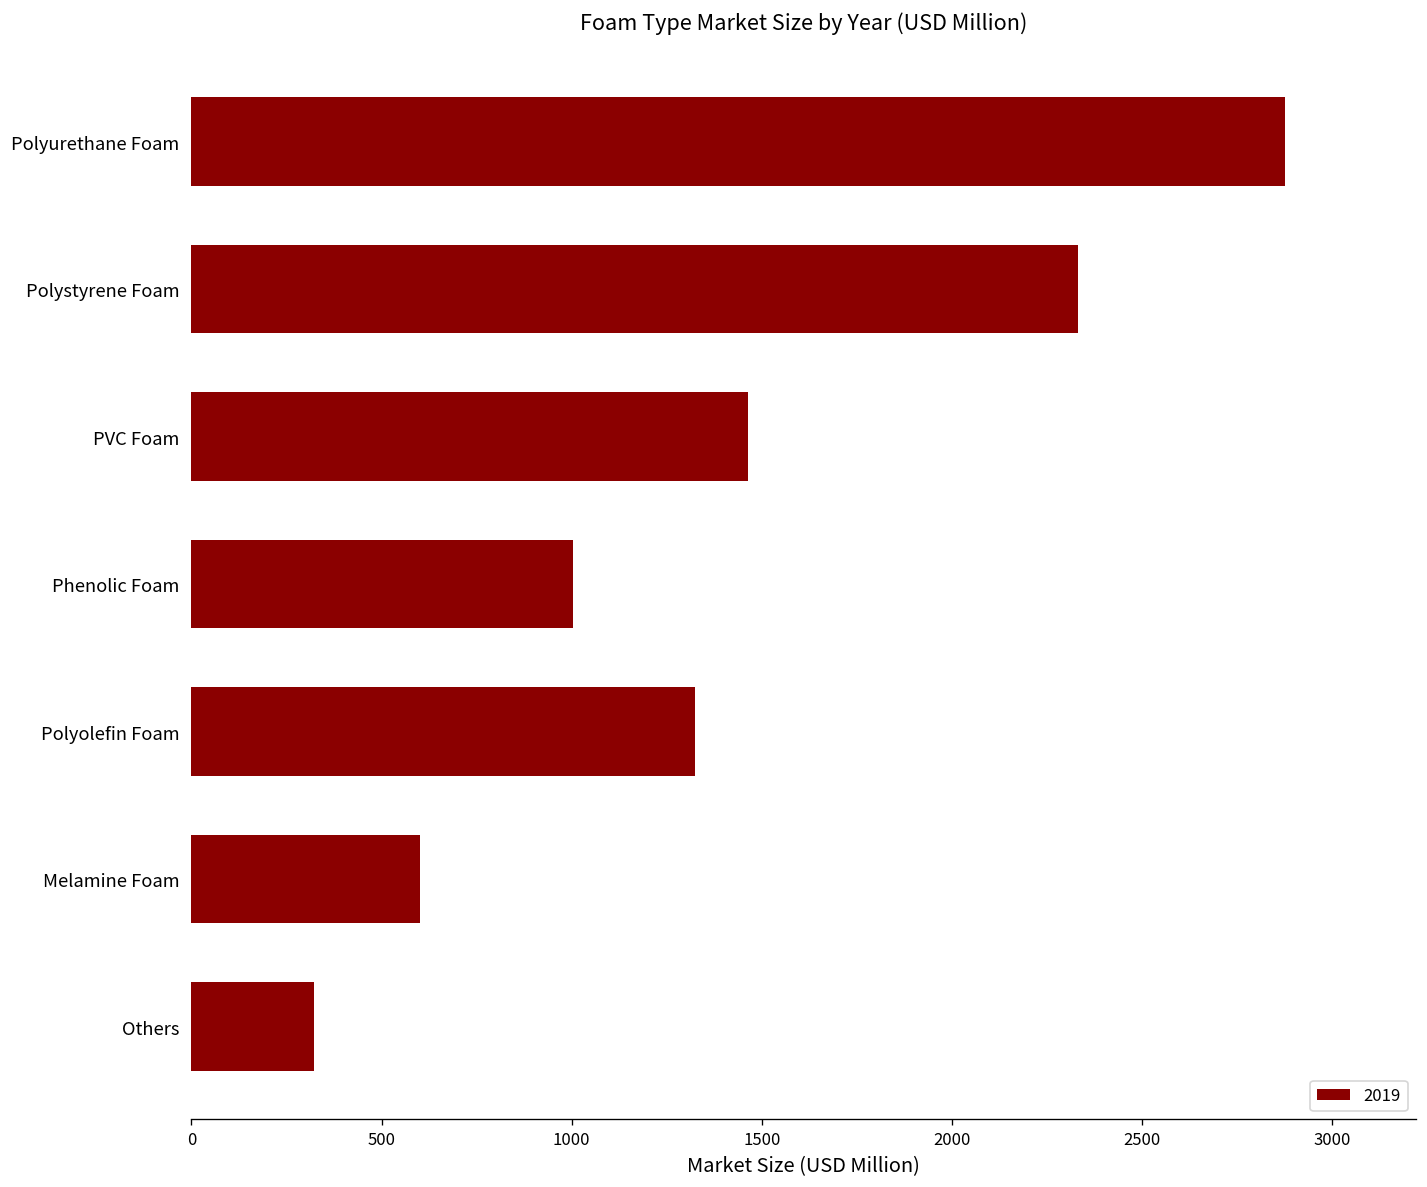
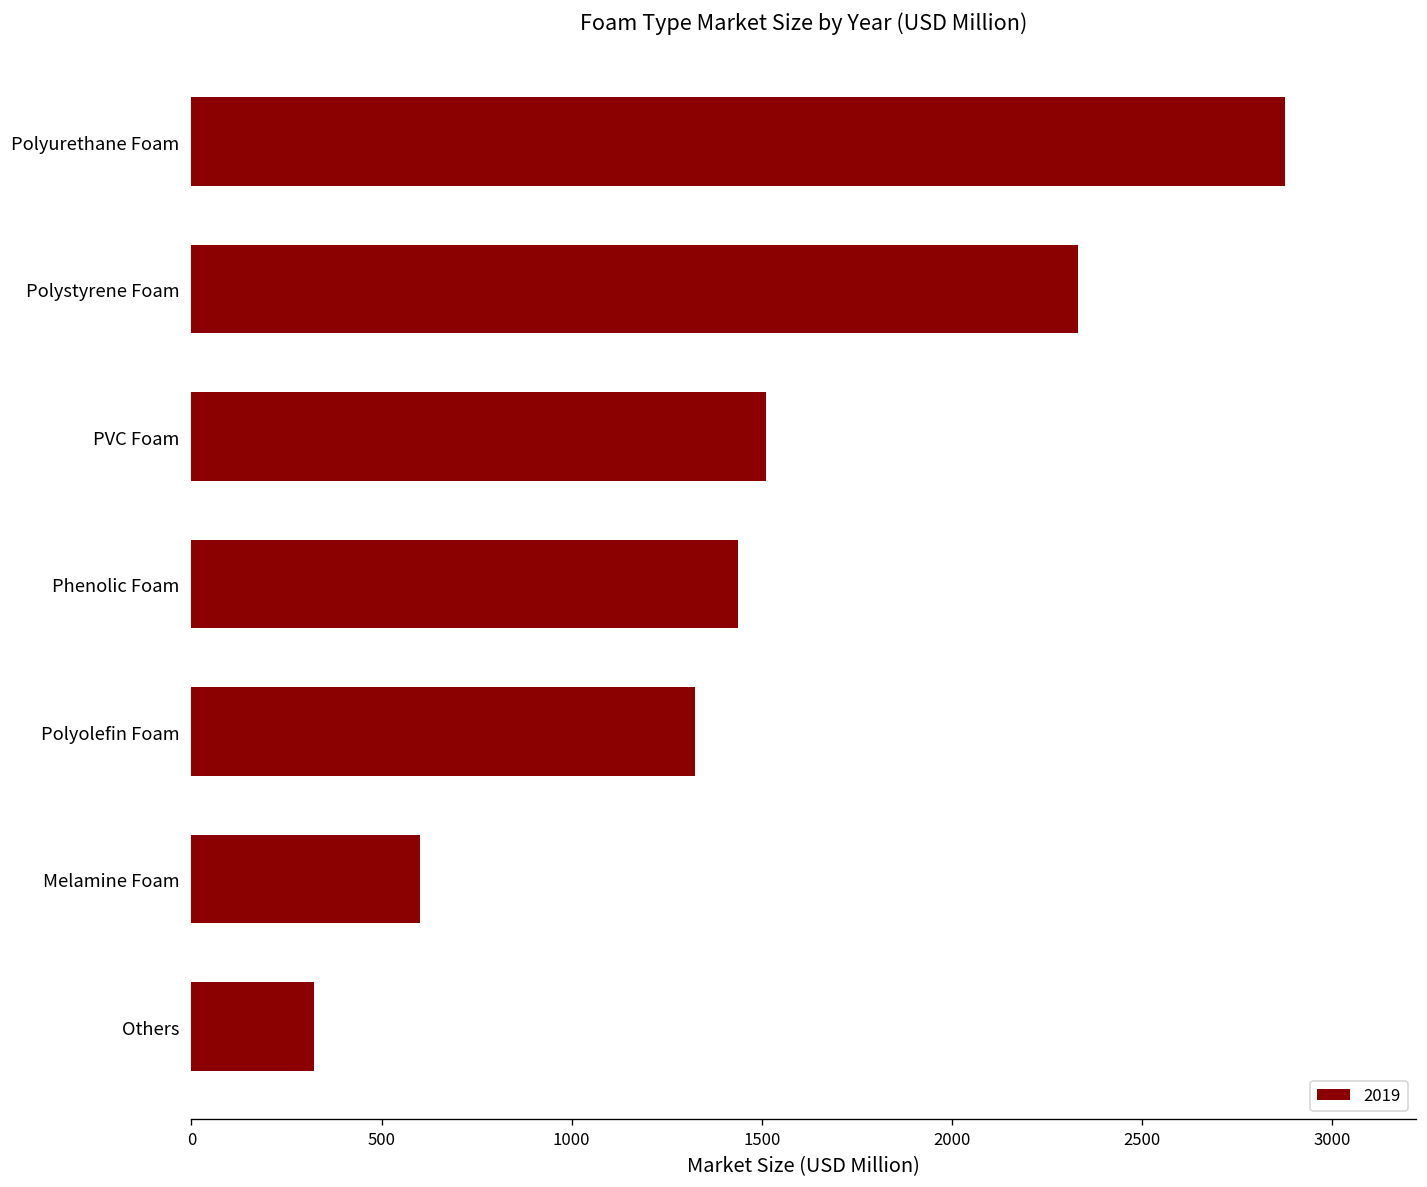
  {
    "Polyurethane Foam": 2880,
    "Polystyrene Foam": 2330,
-   "PVC Foam": 1460,
-   "Phenolic Foam": 1000,
+   "PVC Foam": 1510,
+   "Phenolic Foam": 1440,
    "Polyolefin Foam": 1320,
    "Melamine Foam": 600,
    "Others": 320
  }
